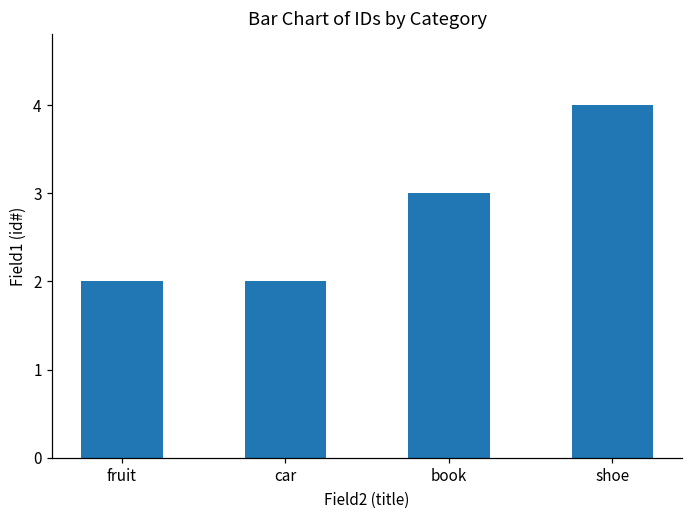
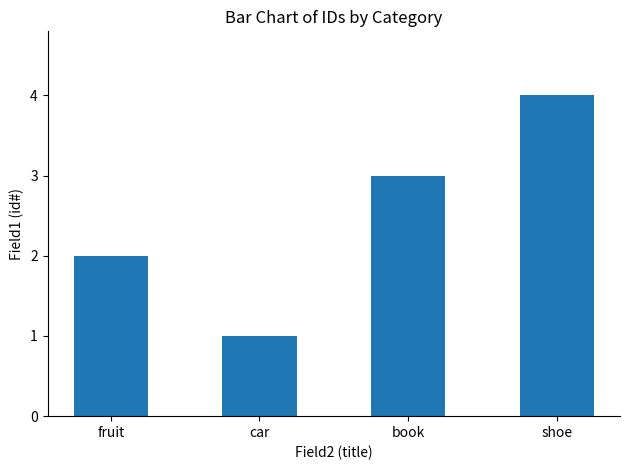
  {
    "fruit": 2,
-   "car": 2,
+   "car": 1,
    "book": 3,
    "shoe": 4
  }
